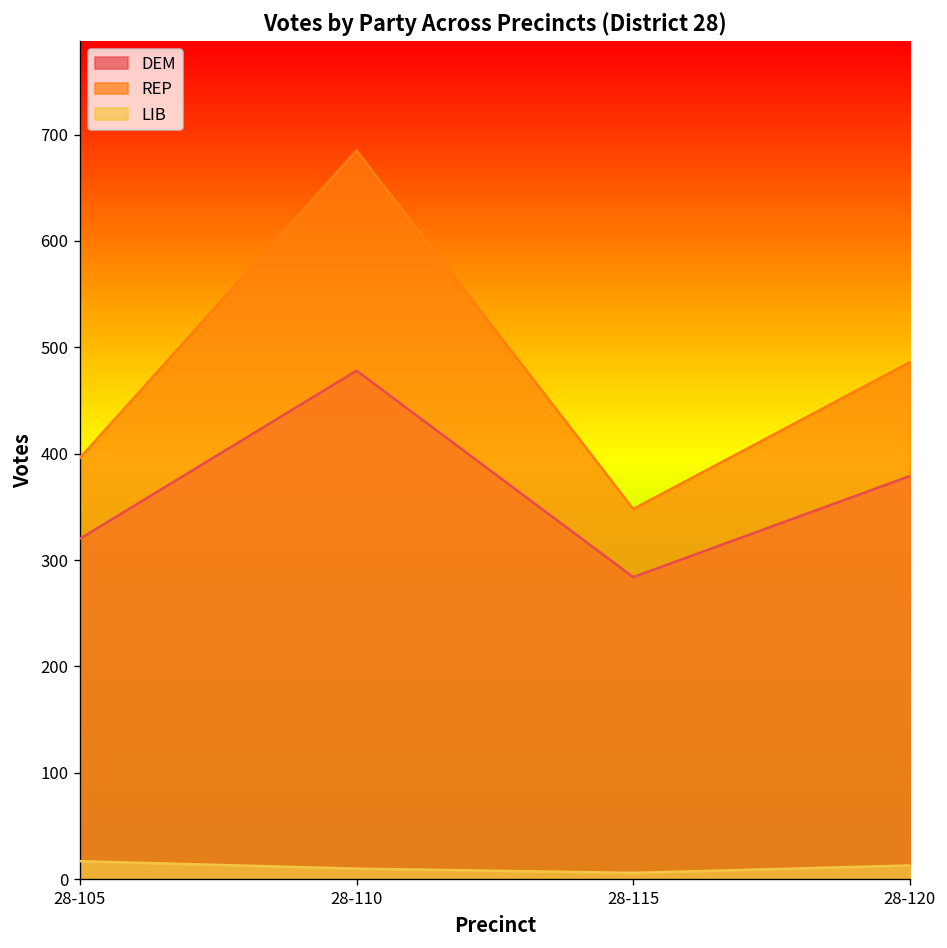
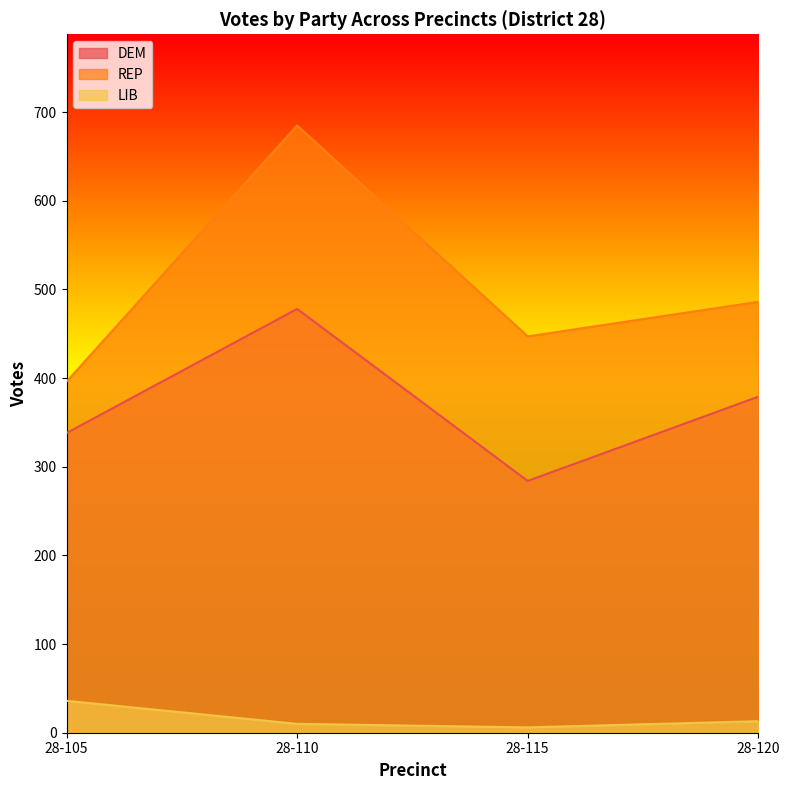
  {
    "DEM": {
-     "28-105": 320,
+     "28-105": 340,
      "28-110": 480,
      "28-115": 280,
      "28-120": 380
    },
    "REP": {
      "28-105": 400,
      "28-110": 690,
-     "28-115": 350,
+     "28-115": 450,
      "28-120": 490
    },
    "LIB": {
-     "28-105": 20,
+     "28-105": 40,
      "28-110": 10,
      "28-115": 10,
      "28-120": 10
    }
  }
